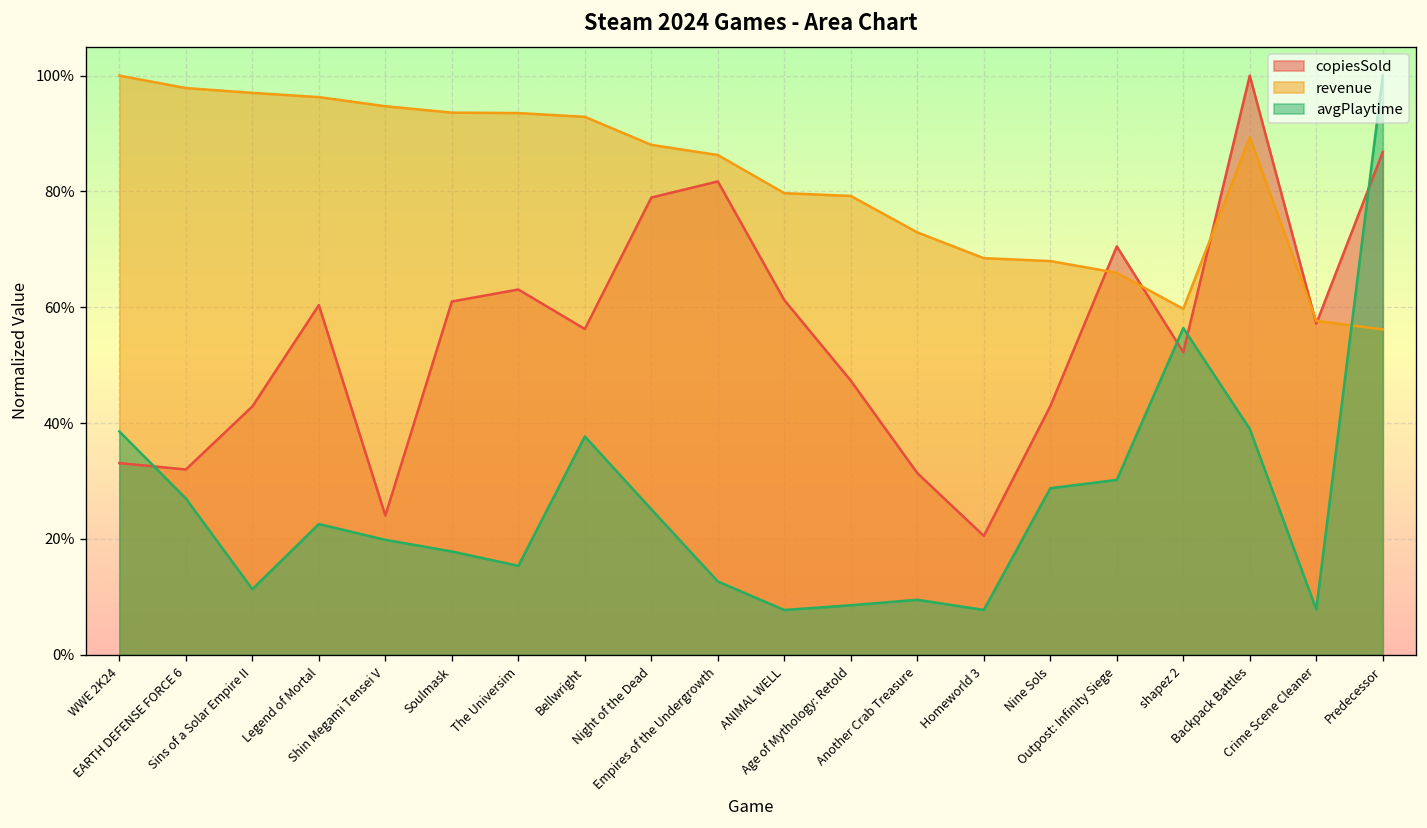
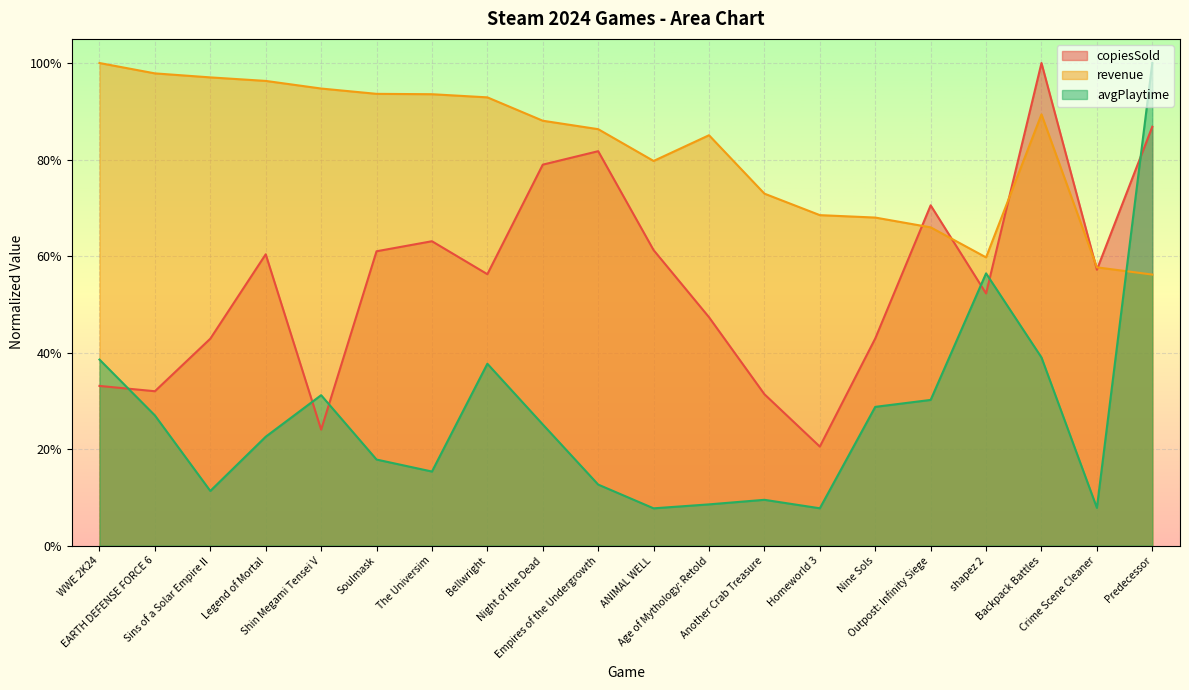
  {
    "copiesSold": {
      "WWE 2K24": "33%",
      "EARTH DEFENSE FORCE 6": "32%",
      "Sins of a Solar Empire II": "43%",
      "Legend of Mortal": "60%",
      "Shin Megami Tensei V": "24%",
      "Soulmask": "61%",
      "The Universim": "63%",
      "Bellwright": "56%",
      "Night of the Dead": "79%",
      "Empires of the Undergrowth": "82%",
      "ANIMAL WELL": "61%",
      "Age of Mythology: Retold": "47%",
      "Another Crab Treasure": "31%",
      "Homeworld 3": "21%",
      "Nine Sols": "43%",
      "Outpost: Infinity Siege": "71%",
      "shapez 2": "52%",
      "Backpack Battles": "100%",
      "Predecessor": "87%"
    },
    "revenue": {
      "WWE 2K24": "100%",
      "EARTH DEFENSE FORCE 6": "98%",
      "Sins of a Solar Empire II": "97%",
      "Legend of Mortal": "96%",
      "Shin Megami Tensei V": "95%",
      "Soulmask": "94%",
      "The Universim": "94%",
      "Bellwright": "93%",
      "Night of the Dead": "88%",
      "Empires of the Undergrowth": "86%",
      "ANIMAL WELL": "80%",
-     "Age of Mythology: Retold": "79%",
+     "Age of Mythology: Retold": "85%",
      "Another Crab Treasure": "73%",
      "Homeworld 3": "68%",
      "Nine Sols": "68%",
      "Outpost: Infinity Siege": "66%",
      "shapez 2": "60%",
      "Backpack Battles": "89%",
      "Predecessor": "56%"
    },
    "avgPlaytime": {
      "WWE 2K24": "39%",
      "EARTH DEFENSE FORCE 6": "27%",
      "Sins of a Solar Empire II": "11%",
      "Legend of Mortal": "23%",
-     "Shin Megami Tensei V": "20%",
+     "Shin Megami Tensei V": "31%",
      "Soulmask": "18%",
      "The Universim": "15%",
      "Bellwright": "38%",
      "Night of the Dead": "25%",
      "Empires of the Undergrowth": "13%",
      "ANIMAL WELL": "8%",
      "Age of Mythology: Retold": "9%",
      "Another Crab Treasure": "9%",
      "Homeworld 3": "8%",
      "Nine Sols": "29%",
      "Outpost: Infinity Siege": "30%",
      "shapez 2": "56%",
      "Backpack Battles": "39%",
      "Crime Scene Cleaner": "8%"
    }
  }
